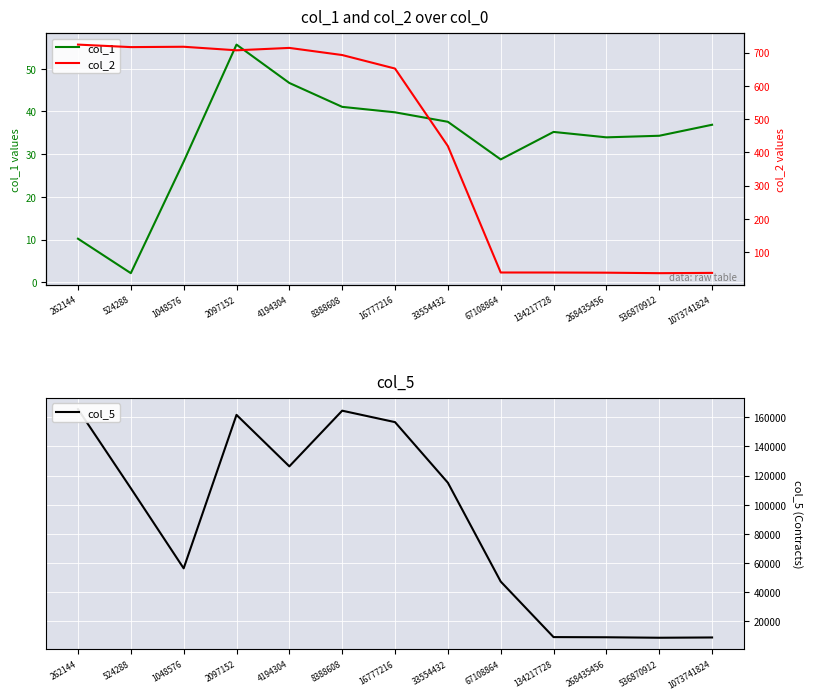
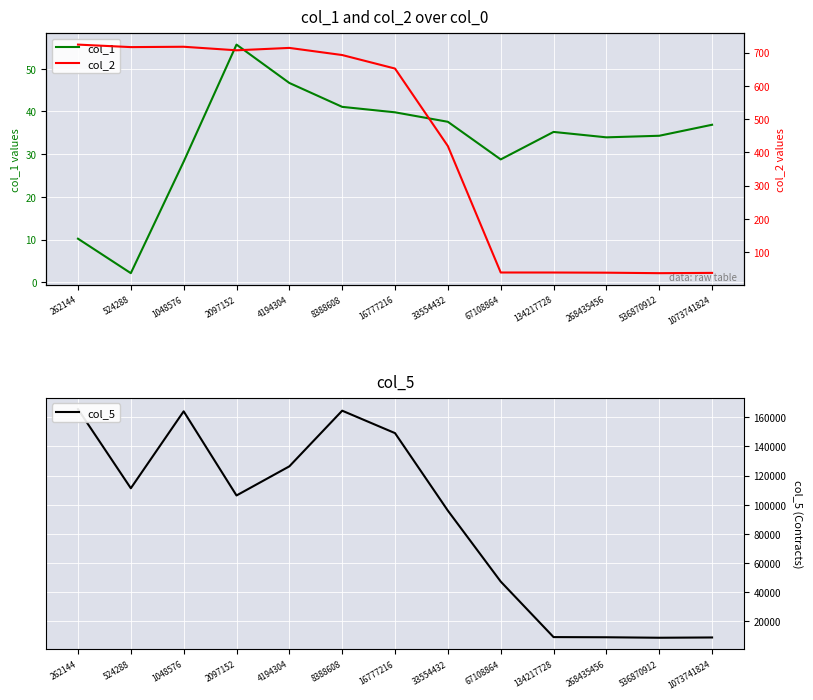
  {
    "col_5": {
      "524288": 111000,
-     "1048576": 56000,
-     "2097152": 162000,
+     "1048576": 164000,
+     "2097152": 106000,
      "4194304": 126000,
      "8388608": 165000,
-     "16777216": 157000,
-     "33554432": 115000,
+     "16777216": 149000,
+     "33554432": 96000,
      "67108864": 47000,
      "134217728": 9000,
      "268435456": 9000,
      "536870912": 8000,
      "1073741824": 9000
    }
  }
